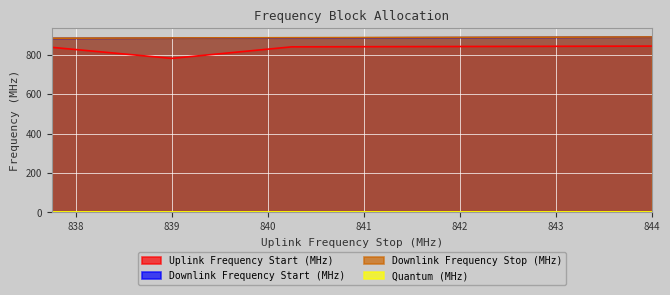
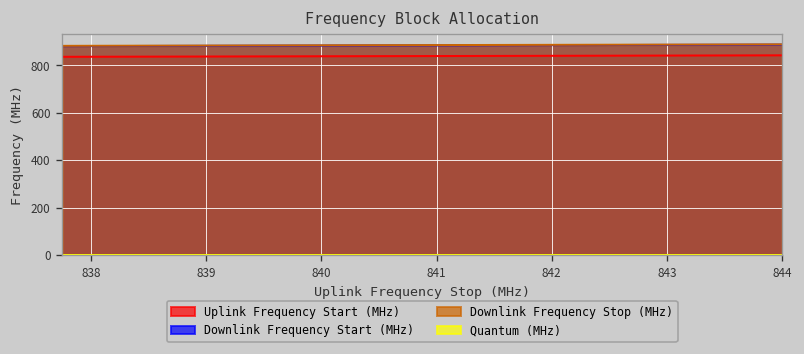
  {
    "Uplink Frequency Start (MHz)": {
-     "839": 780,
+     "839": 840,
      "844": 840
    },
    "Quantum (MHz)": {
      "839": 0,
      "844": 0
    }
  }
